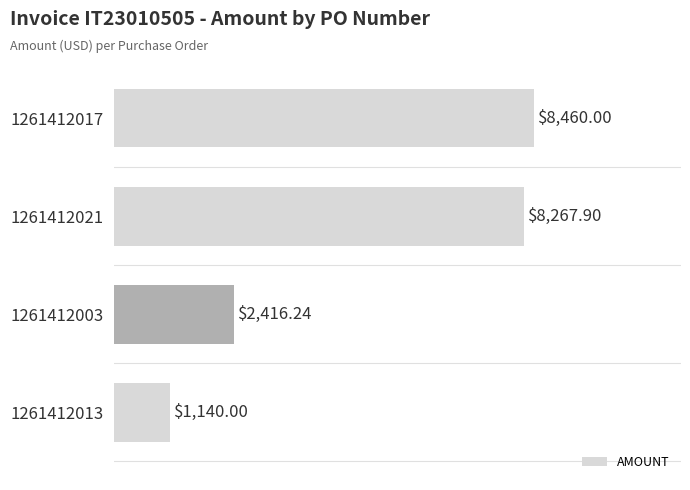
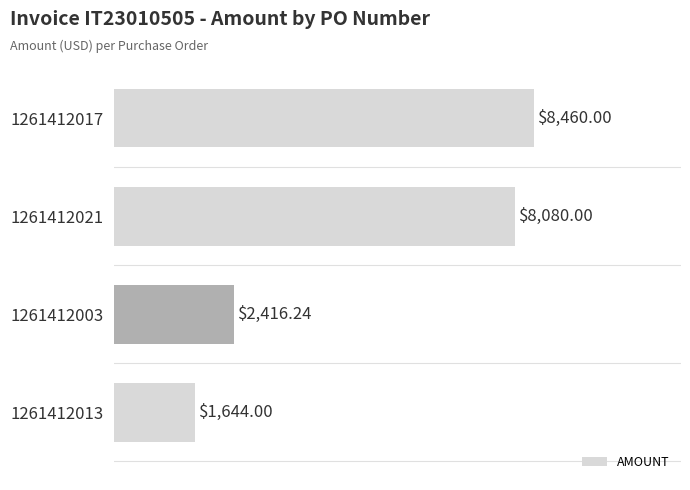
  {
    "1261412017": "$8,460.00",
-   "1261412021": "$8,267.90",
+   "1261412021": "$8,080.00",
    "1261412003": "$2,416.24",
-   "1261412013": "$1,140.00"
+   "1261412013": "$1,644.00"
  }
